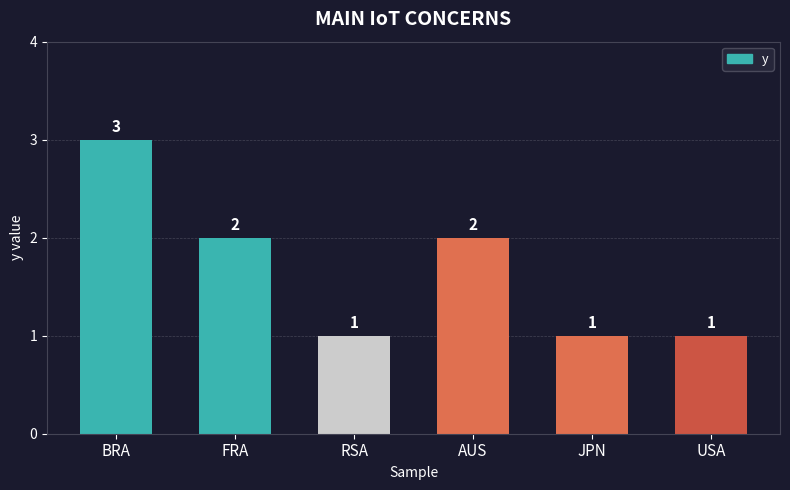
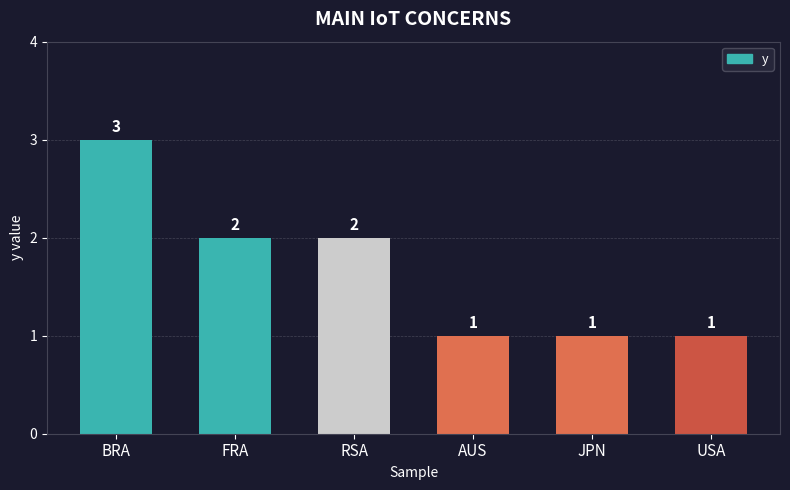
  {
    "BRA": 3,
    "FRA": 2,
-   "RSA": 1,
-   "AUS": 2,
+   "RSA": 2,
+   "AUS": 1,
    "JPN": 1,
    "USA": 1
  }
